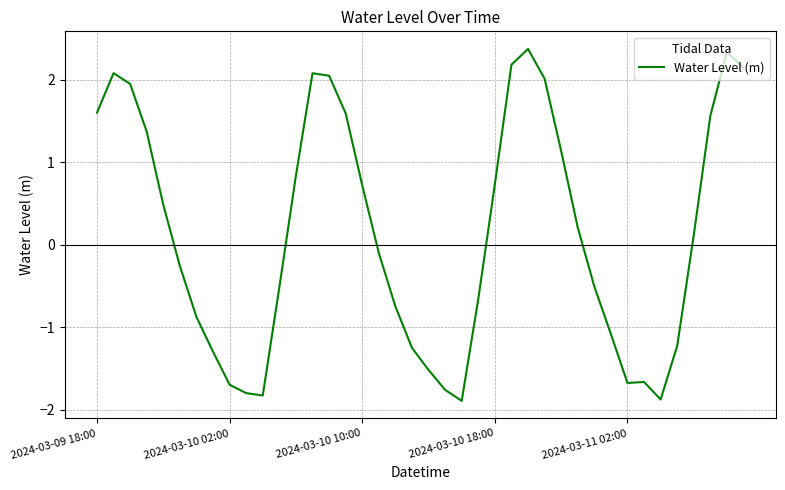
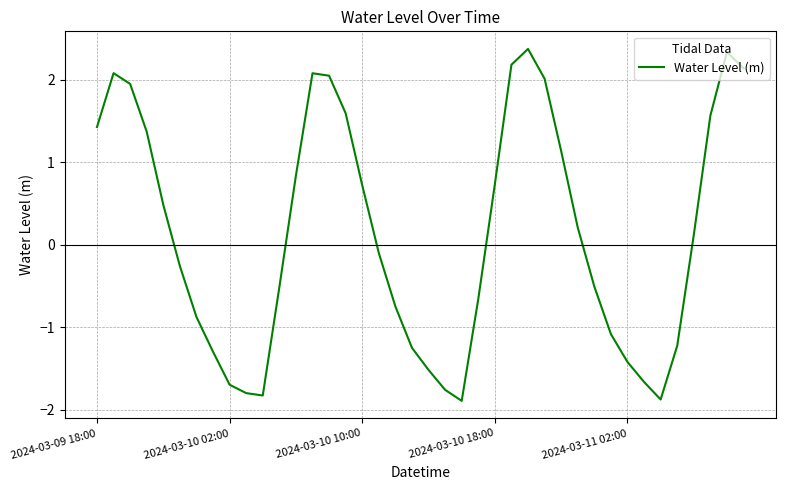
  {
-   "2024-03-09 18:00": 1.6,
+   "2024-03-09 18:00": 1.4,
    "2024-03-10 02:00": -1.7,
    "2024-03-10 10:00": 0.7,
    "2024-03-10 18:00": 0.7,
-   "2024-03-11 02:00": -1.7
+   "2024-03-11 02:00": -1.4
  }
